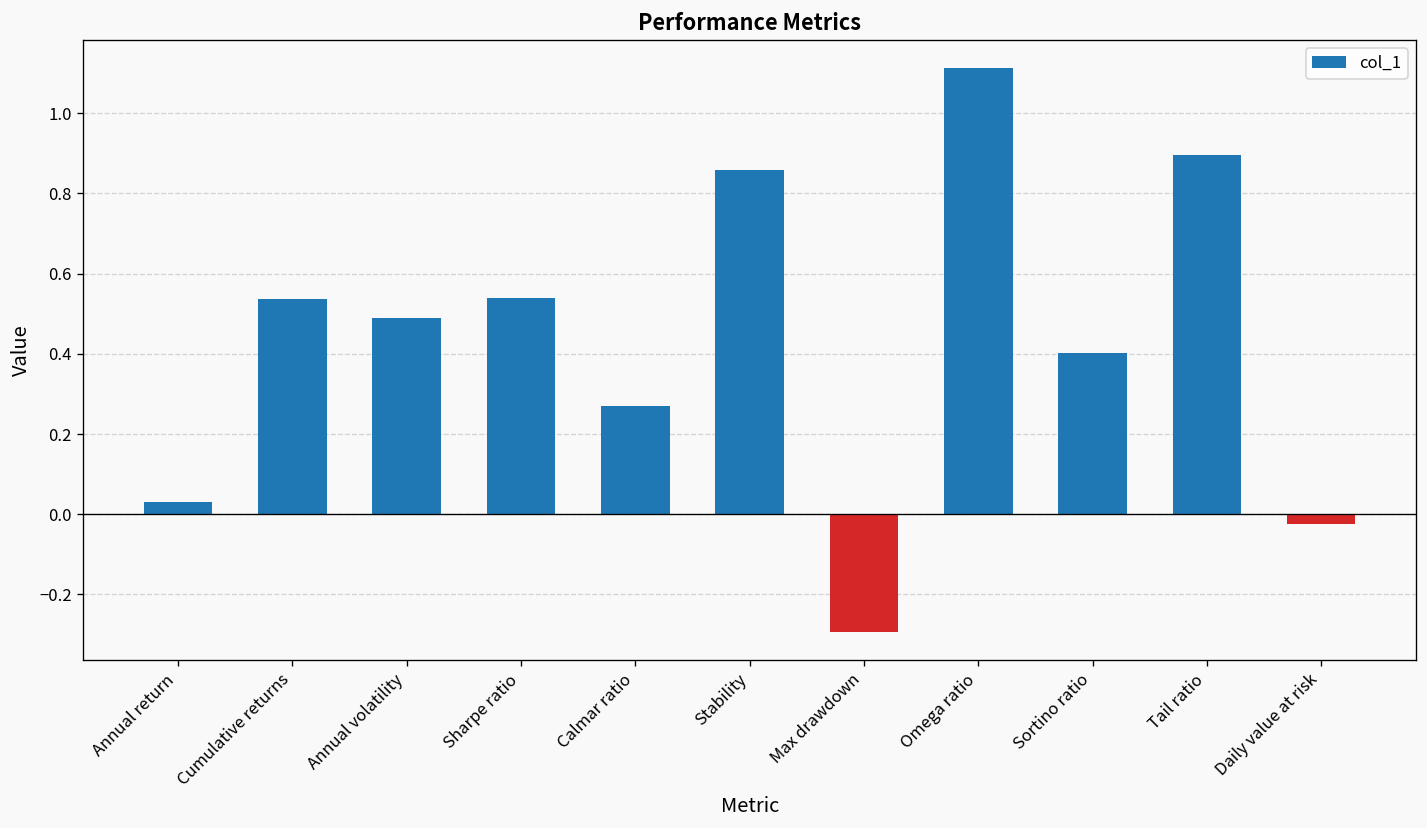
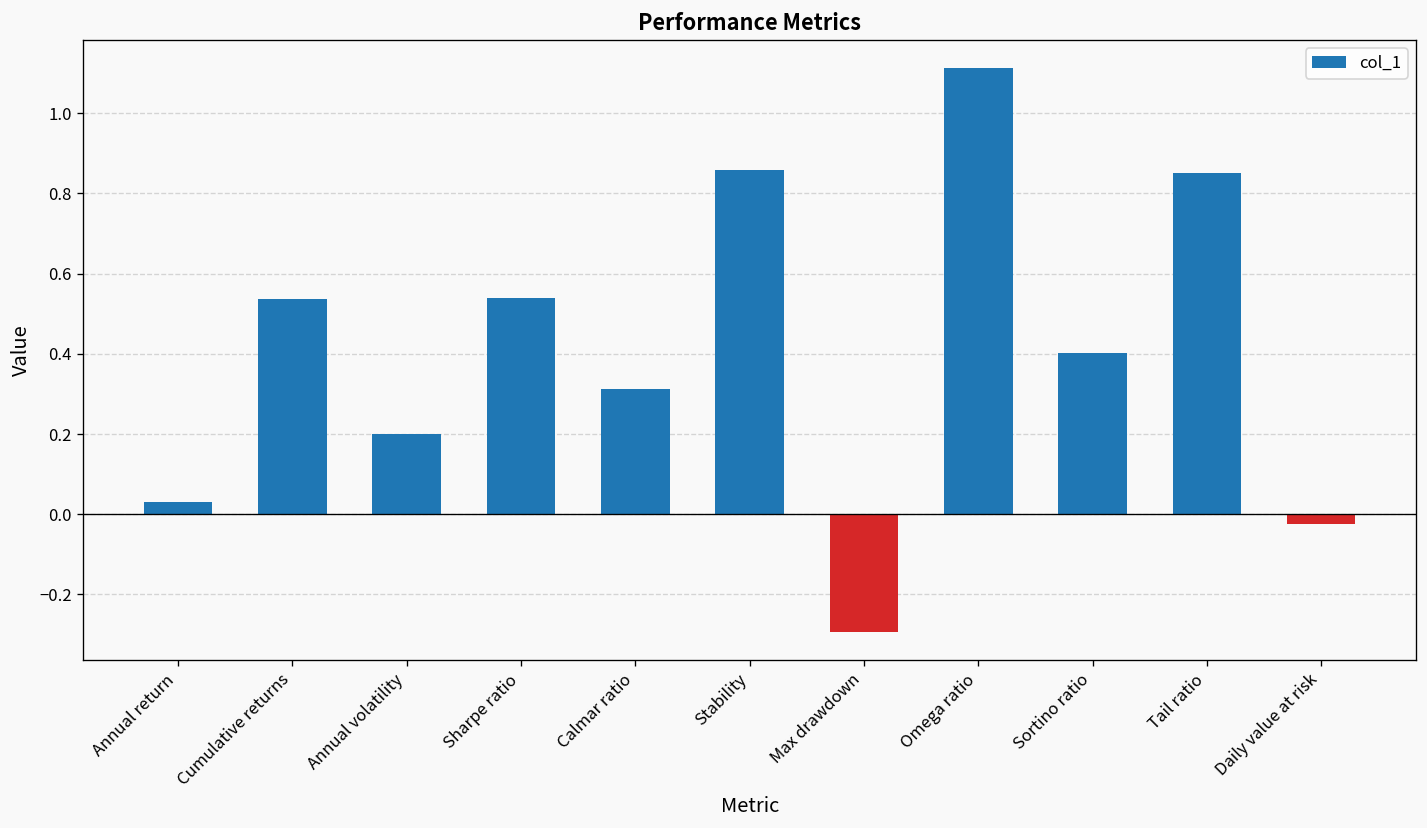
  {
    "Annual return": 0.03,
    "Cumulative returns": 0.54,
-   "Annual volatility": 0.49,
+   "Annual volatility": 0.20,
    "Sharpe ratio": 0.54,
-   "Calmar ratio": 0.27,
+   "Calmar ratio": 0.31,
    "Stability": 0.86,
    "Max drawdown": -0.29,
    "Omega ratio": 1.11,
    "Sortino ratio": 0.40,
-   "Tail ratio": 0.89,
+   "Tail ratio": 0.85,
    "Daily value at risk": -0.02
  }
